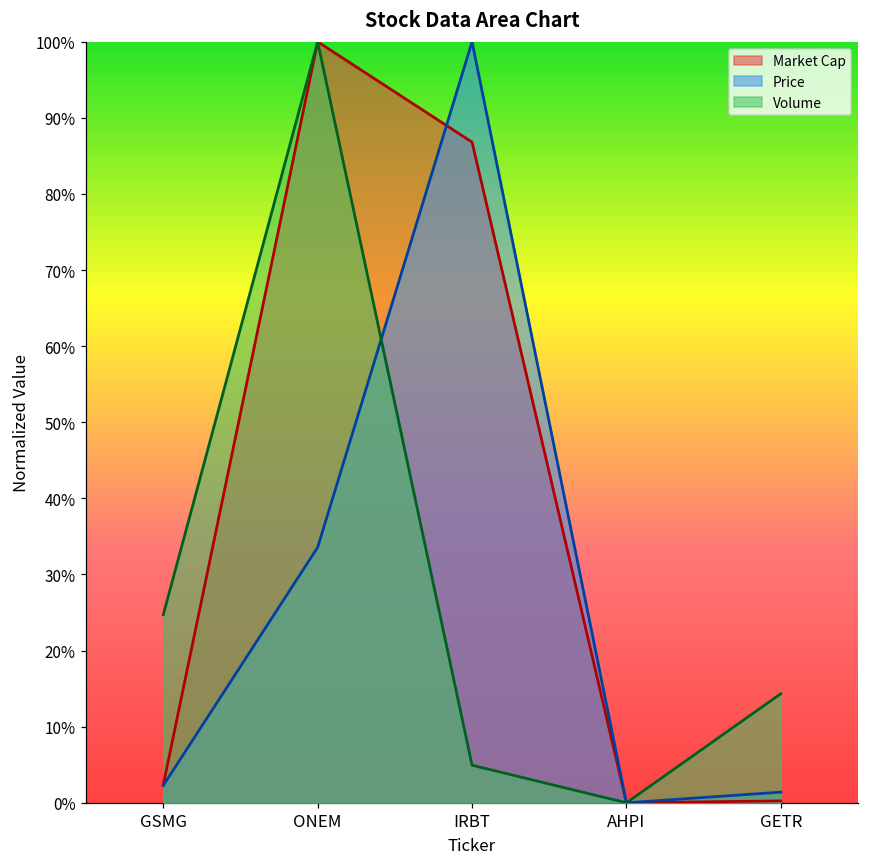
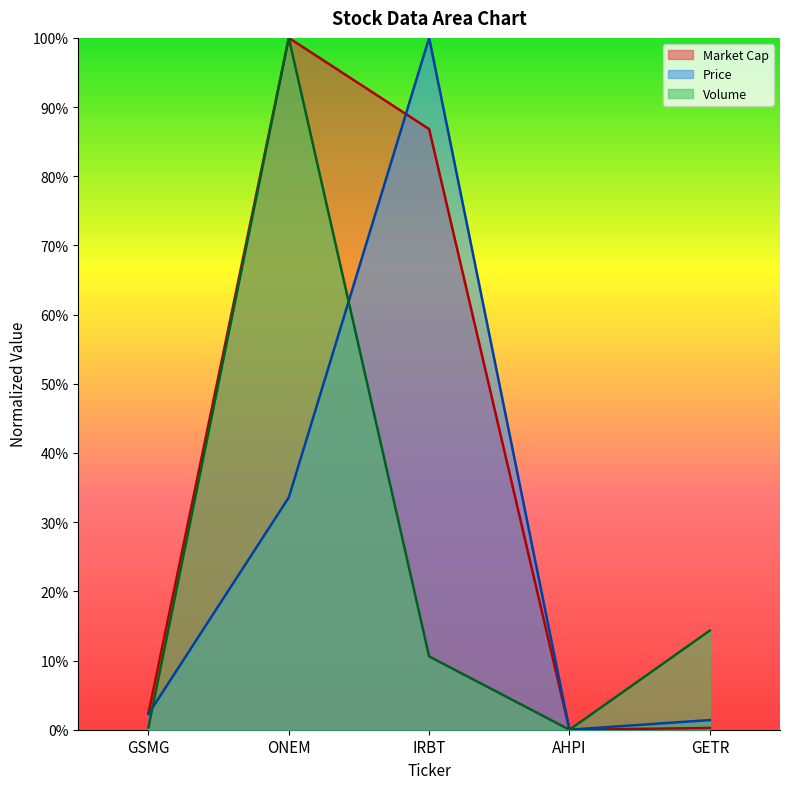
  {
    "Market Cap": {
      "IRBT": "87%",
      "GETR": "0%"
    },
    "Price": {
      "ONEM": "34%",
      "IRBT": "100%",
      "GETR": "1%"
    },
    "Volume": {
-     "GSMG": "25%",
-     "IRBT": "5%",
+     "GSMG": "0%",
+     "IRBT": "11%",
      "GETR": "14%"
    }
  }
